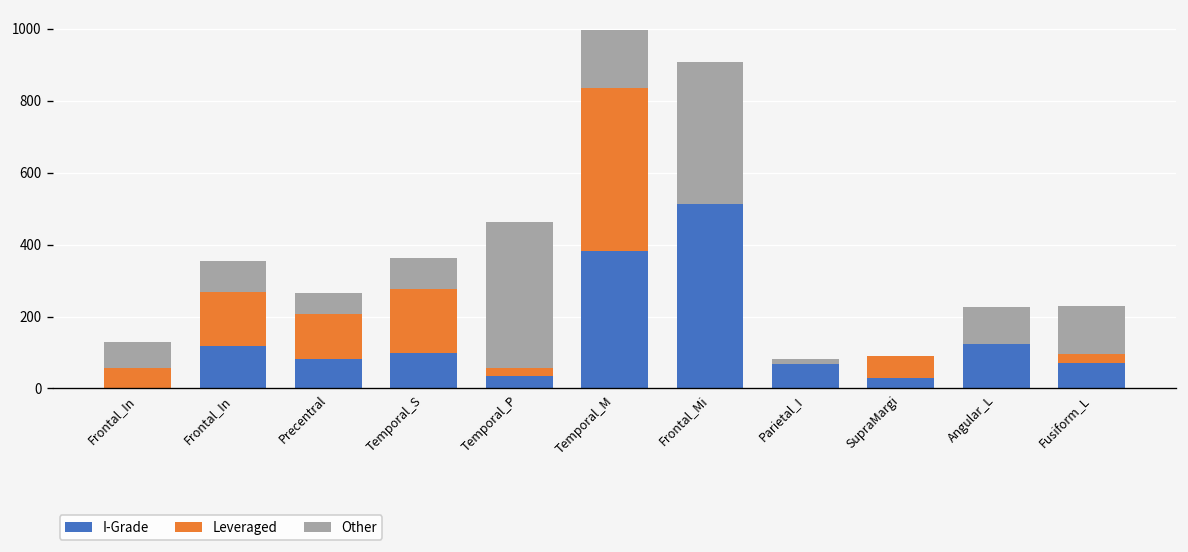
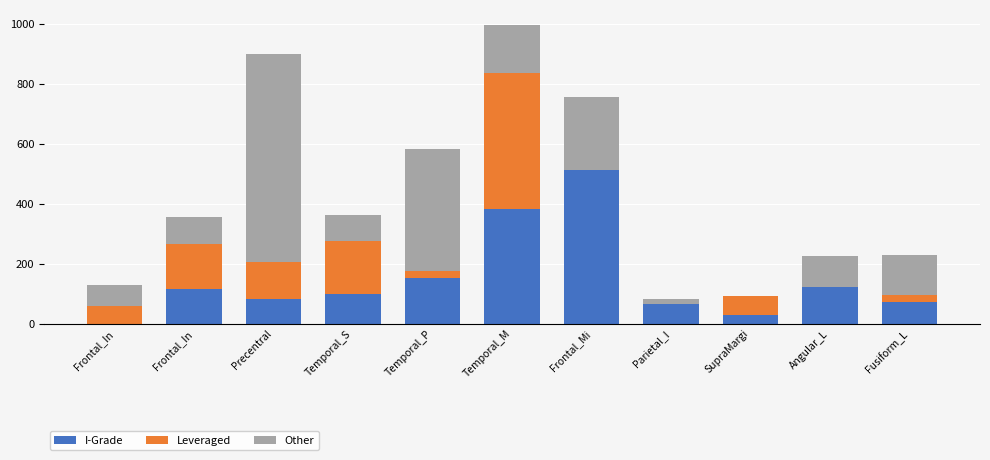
  {
    "I-Grade": {
      "Precentral": 80,
      "Temporal_S": 100,
-     "Temporal_P": 40,
+     "Temporal_P": 150,
      "Temporal_M": 380,
      "Frontal_Mi": 510,
      "Parietal_I": 70,
      "SupraMargi": 30,
      "Angular_L": 120,
      "Fusiform_L": 70
    },
    "Leveraged": {
      "Precentral": 120,
      "Temporal_S": 180,
      "Temporal_P": 20,
      "Temporal_M": 450,
      "Frontal_Mi": 0,
      "Parietal_I": 0,
      "SupraMargi": 60,
      "Angular_L": 0,
      "Fusiform_L": 20
    },
    "Other": {
-     "Precentral": 60,
+     "Precentral": 690,
      "Temporal_S": 90,
      "Temporal_P": 410,
      "Temporal_M": 160,
-     "Frontal_Mi": 390,
+     "Frontal_Mi": 240,
      "Parietal_I": 20,
      "SupraMargi": 0,
      "Angular_L": 100,
      "Fusiform_L": 140
    }
  }
